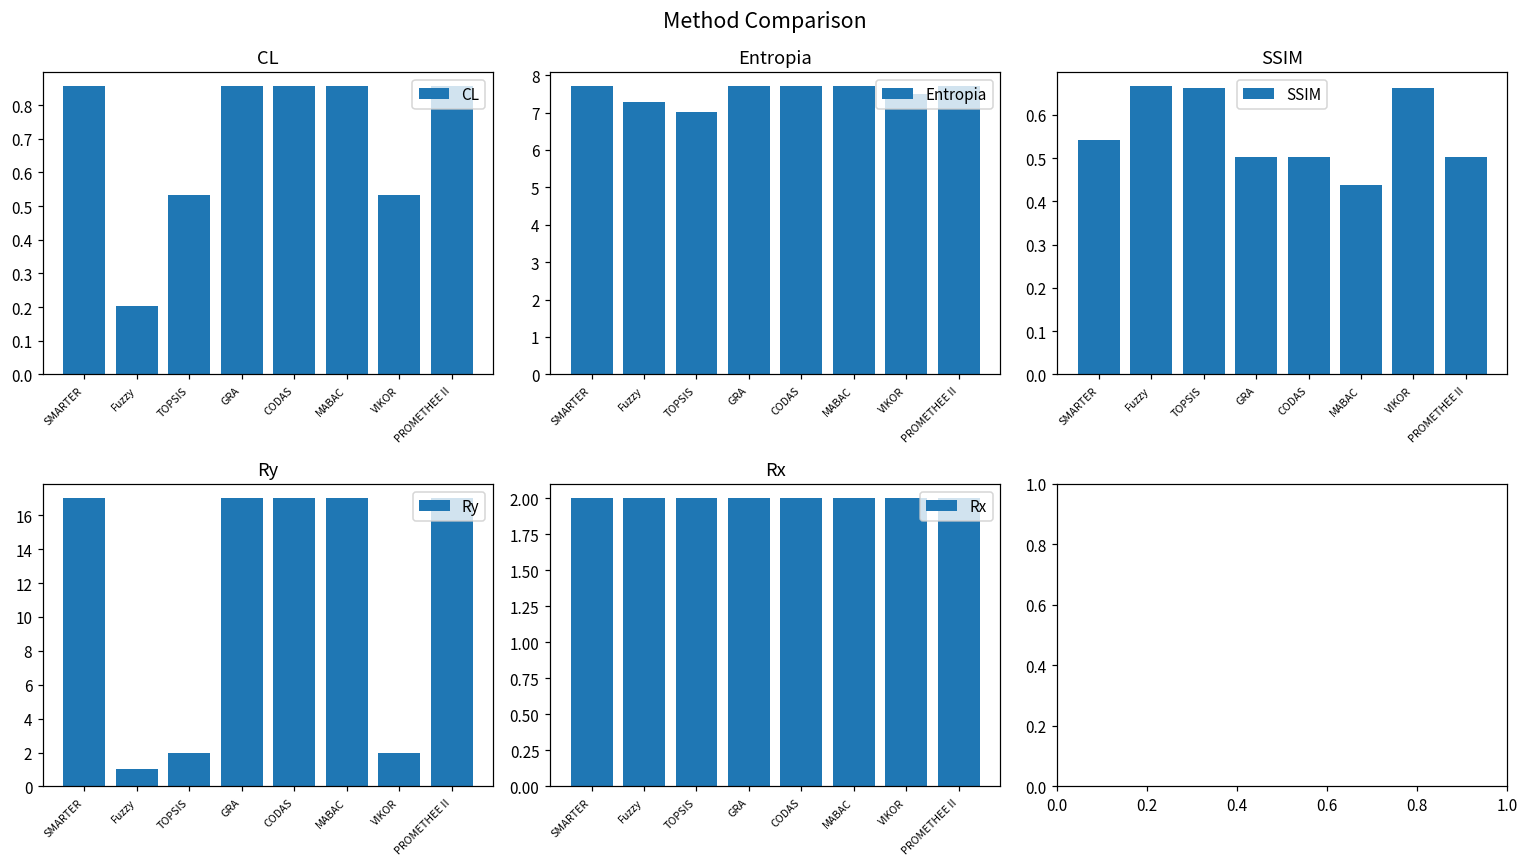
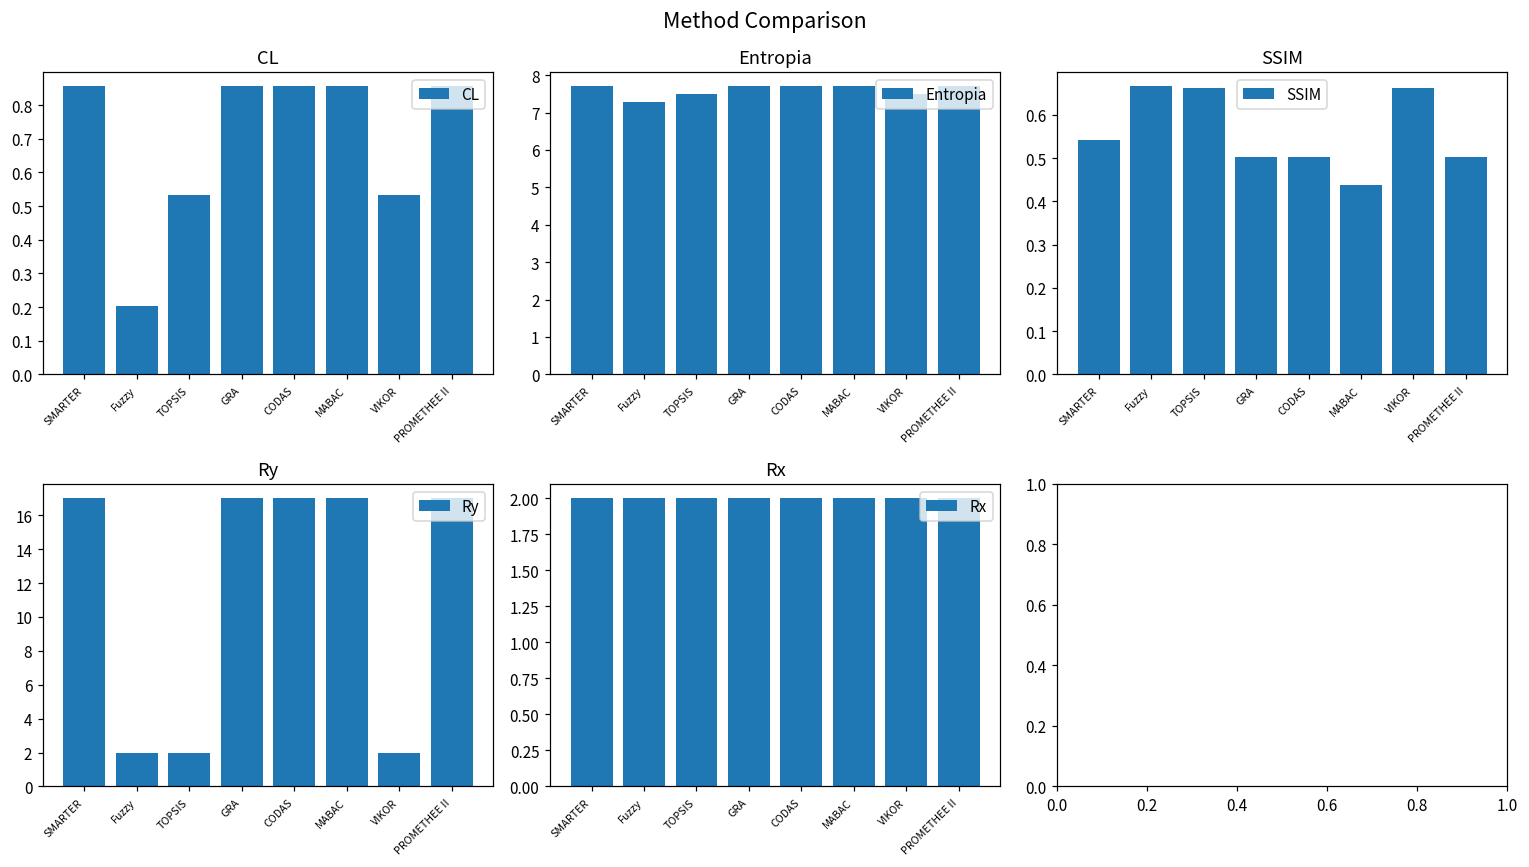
  {
    "CL": {
      "SMARTER": 0.86,
      "Fuzzy": 0.20,
      "TOPSIS": 0.53,
      "GRA": 0.86,
      "CODAS": 0.86,
      "MABAC": 0.86,
      "VIKOR": 0.53
    },
    "Entropia": {
      "SMARTER": 7.7,
      "Fuzzy": 7.3,
-     "TOPSIS": 7.0,
+     "TOPSIS": 7.5,
      "GRA": 7.7,
      "CODAS": 7.7,
      "MABAC": 7.7
    },
    "SSIM": {
      "SMARTER": 0.54,
      "Fuzzy": 0.67,
      "TOPSIS": 0.66,
      "GRA": 0.50,
      "CODAS": 0.50,
      "MABAC": 0.44,
      "VIKOR": 0.66,
      "PROMETHEE II": 0.50
    },
    "Ry": {
      "SMARTER": 17,
-     "Fuzzy": 1,
+     "Fuzzy": 2,
      "TOPSIS": 2,
      "GRA": 17,
      "CODAS": 17,
      "MABAC": 17,
      "VIKOR": 2
    },
    "Rx": {
      "SMARTER": 2.00,
      "Fuzzy": 2.00,
      "TOPSIS": 2.00,
      "GRA": 2.00,
      "CODAS": 2.00,
      "MABAC": 2.00,
      "VIKOR": 2.00
    }
  }
